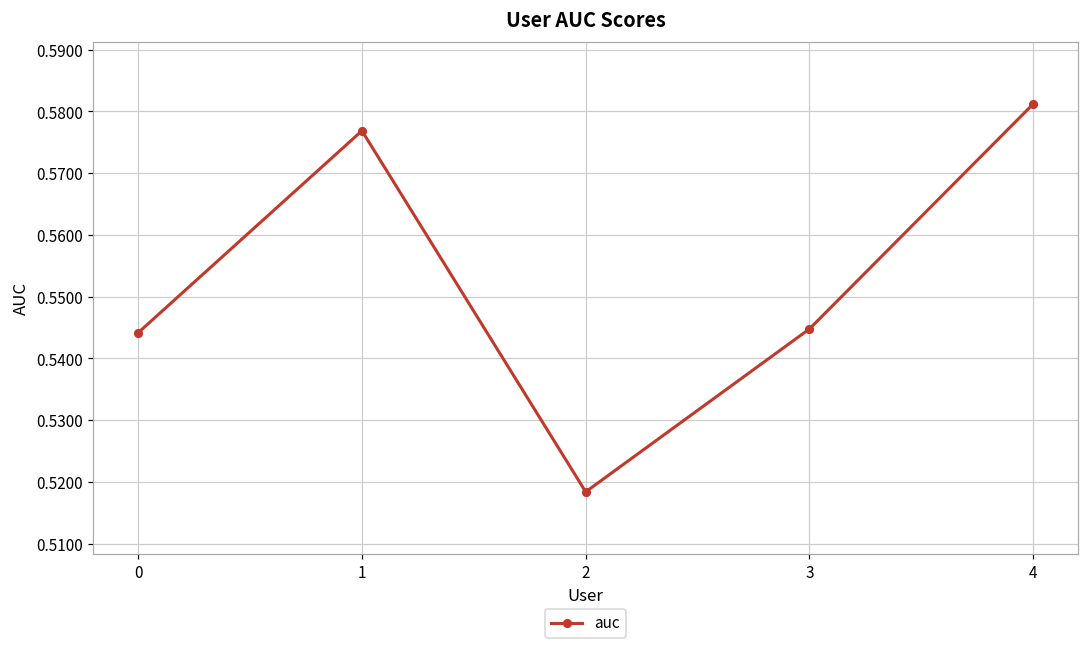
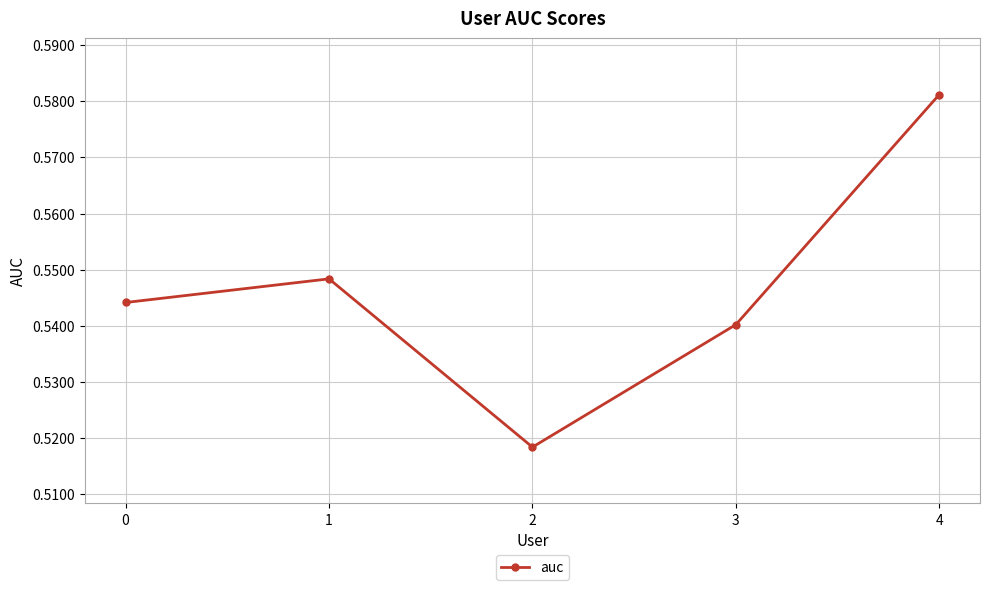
  {
    "0": 0.544,
-   "1": 0.577,
+   "1": 0.548,
    "2": 0.518,
-   "3": 0.545,
+   "3": 0.540,
    "4": 0.581
  }
